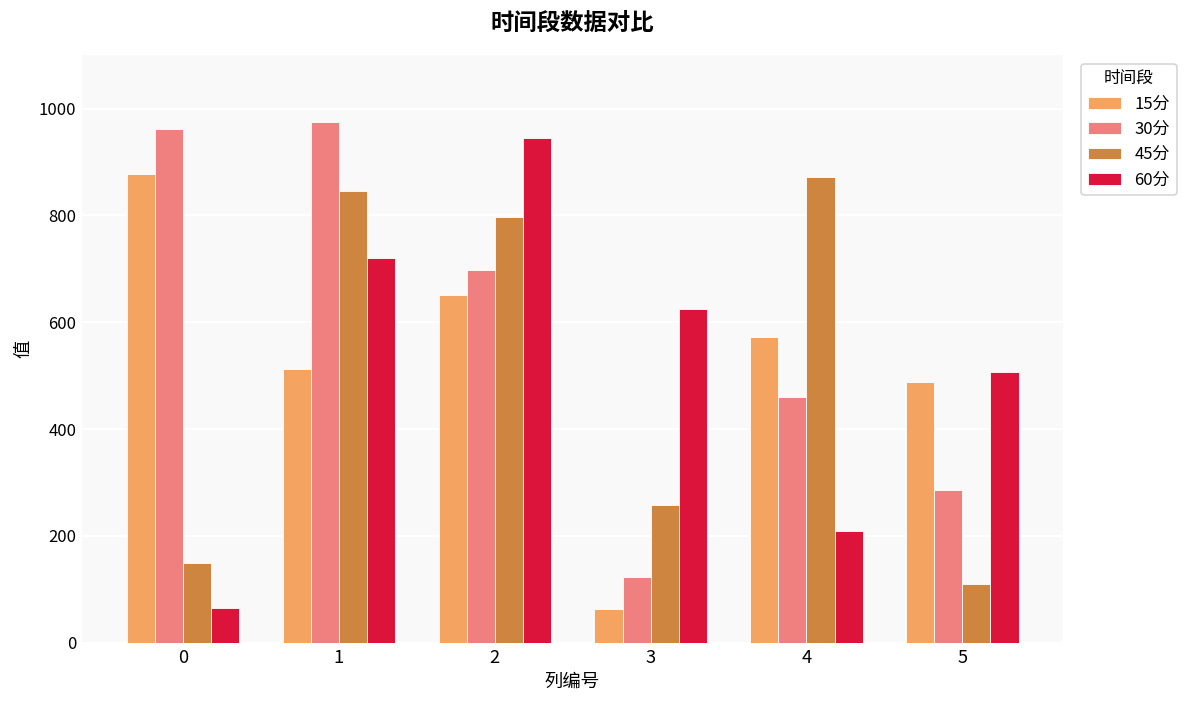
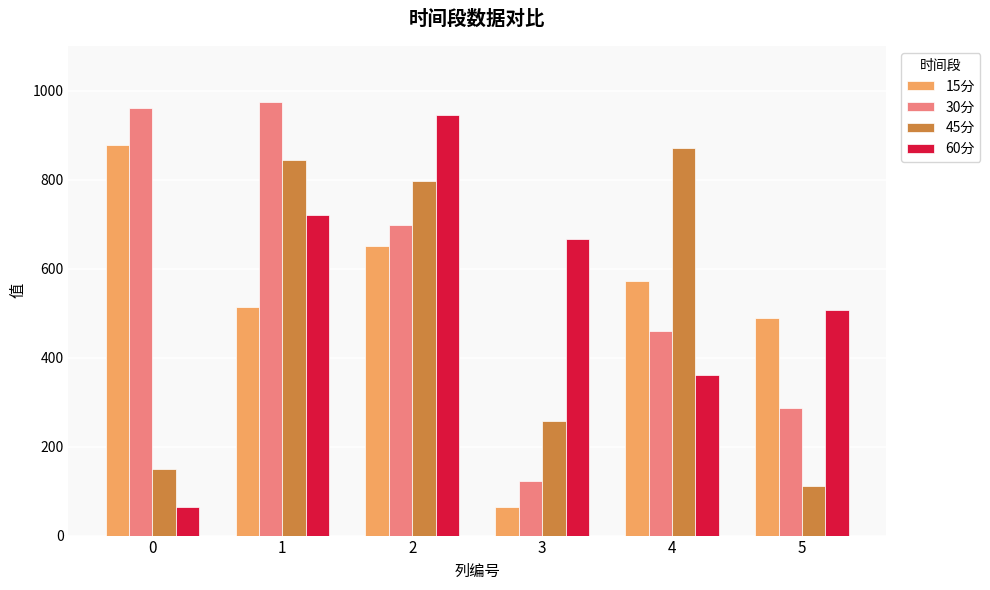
  {
    "60分": {
      "0": 70,
      "1": 720,
      "2": 950,
-     "3": 620,
-     "4": 210,
+     "3": 670,
+     "4": 360,
      "5": 510
    }
  }
